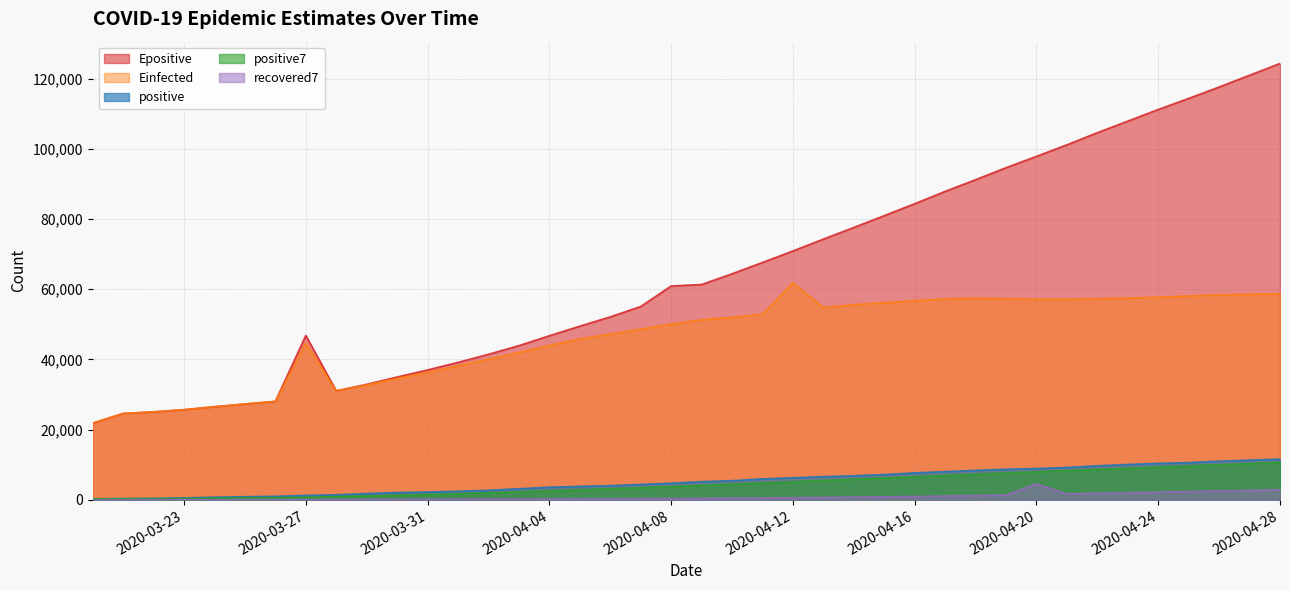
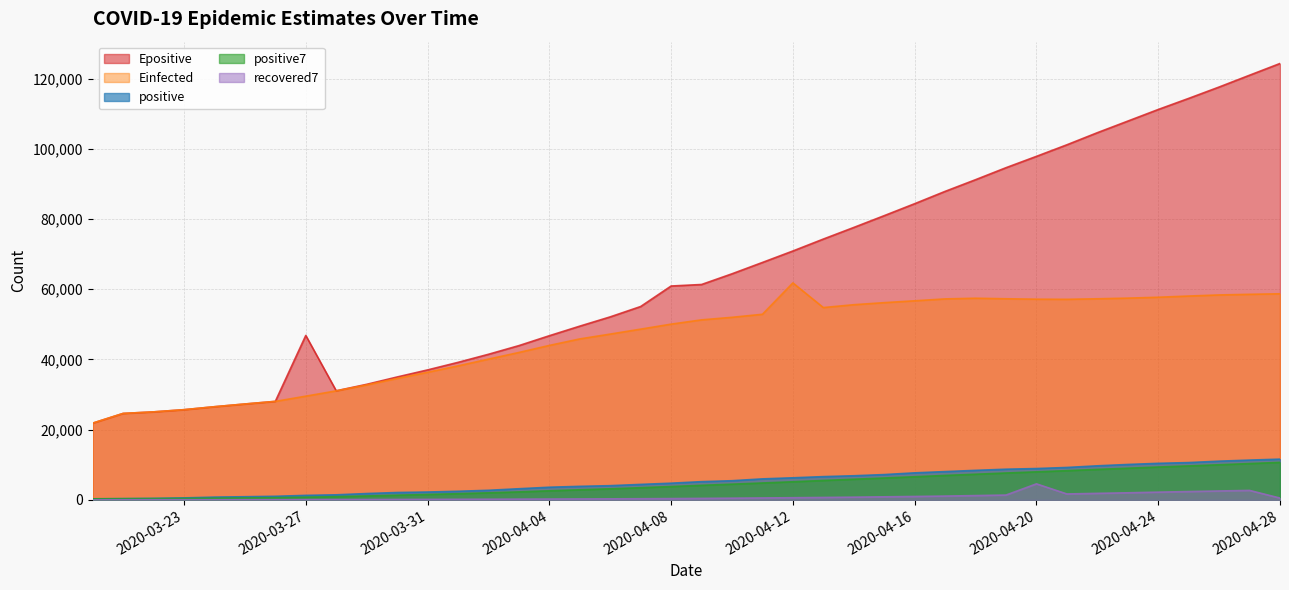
  {
    "Epositive": {
      "2020-03-27": "47,000",
      "2020-04-04": "47,000",
      "2020-04-08": "61,000",
      "2020-04-12": "71,000",
      "2020-04-16": "84,000",
      "2020-04-20": "98,000",
      "2020-04-24": "111,000",
      "2020-04-28": "124,000"
    },
    "Einfected": {
-     "2020-03-27": "45,000",
+     "2020-03-27": "30,000",
      "2020-04-04": "44,000",
      "2020-04-08": "50,000",
      "2020-04-12": "62,000",
      "2020-04-16": "57,000",
      "2020-04-20": "57,000",
      "2020-04-24": "58,000",
      "2020-04-28": "59,000"
    },
    "positive": {
      "2020-04-04": "4,000",
      "2020-04-08": "5,000",
      "2020-04-12": "6,000",
      "2020-04-16": "8,000",
      "2020-04-20": "9,000",
      "2020-04-24": "10,000",
      "2020-04-28": "12,000"
    },
    "positive7": {
      "2020-04-04": "3,000",
      "2020-04-08": "4,000",
      "2020-04-12": "5,000",
      "2020-04-16": "7,000",
      "2020-04-20": "8,000",
      "2020-04-24": "9,000",
      "2020-04-28": "11,000"
    },
    "recovered7": {
      "2020-03-31": "0",
      "2020-04-04": "0",
      "2020-04-08": "0",
      "2020-04-12": "1,000",
      "2020-04-16": "1,000",
      "2020-04-20": "5,000",
      "2020-04-24": "2,000",
-     "2020-04-28": "3,000"
+     "2020-04-28": "1,000"
    }
  }
